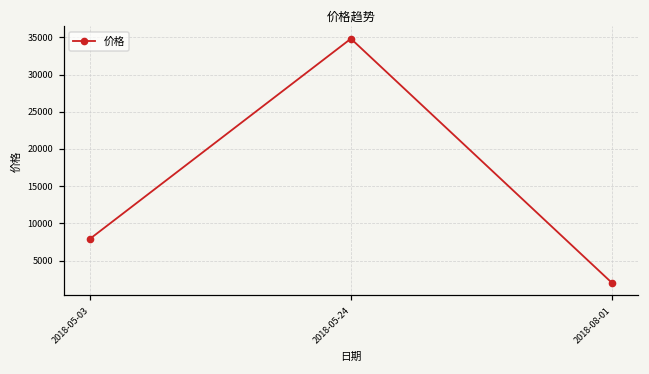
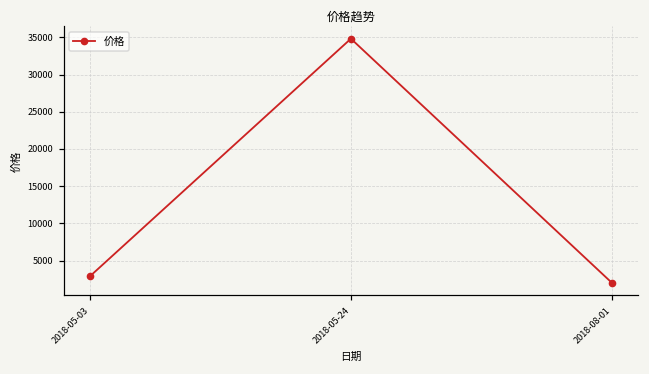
  {
-   "2018-05-03": 8000,
+   "2018-05-03": 3000,
    "2018-05-24": 35000,
    "2018-08-01": 2000
  }
